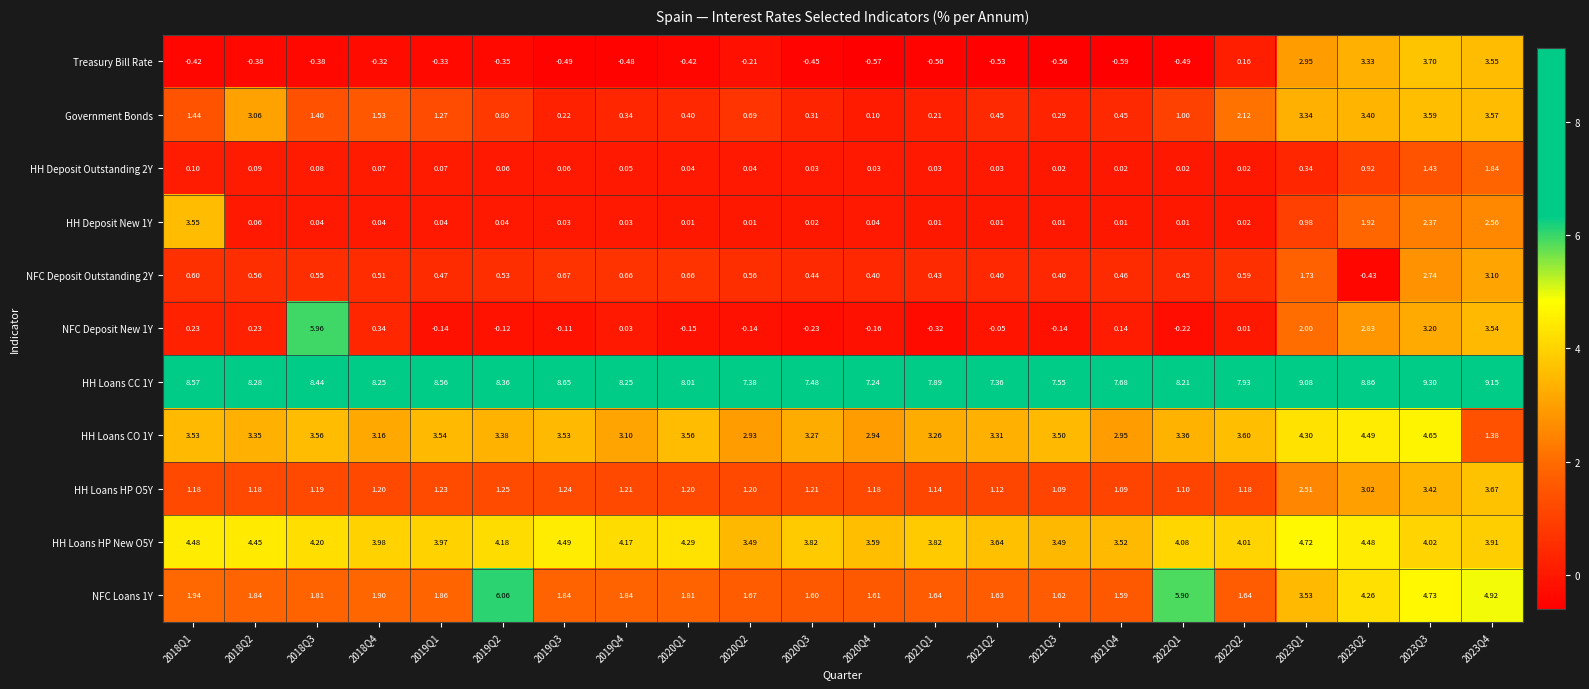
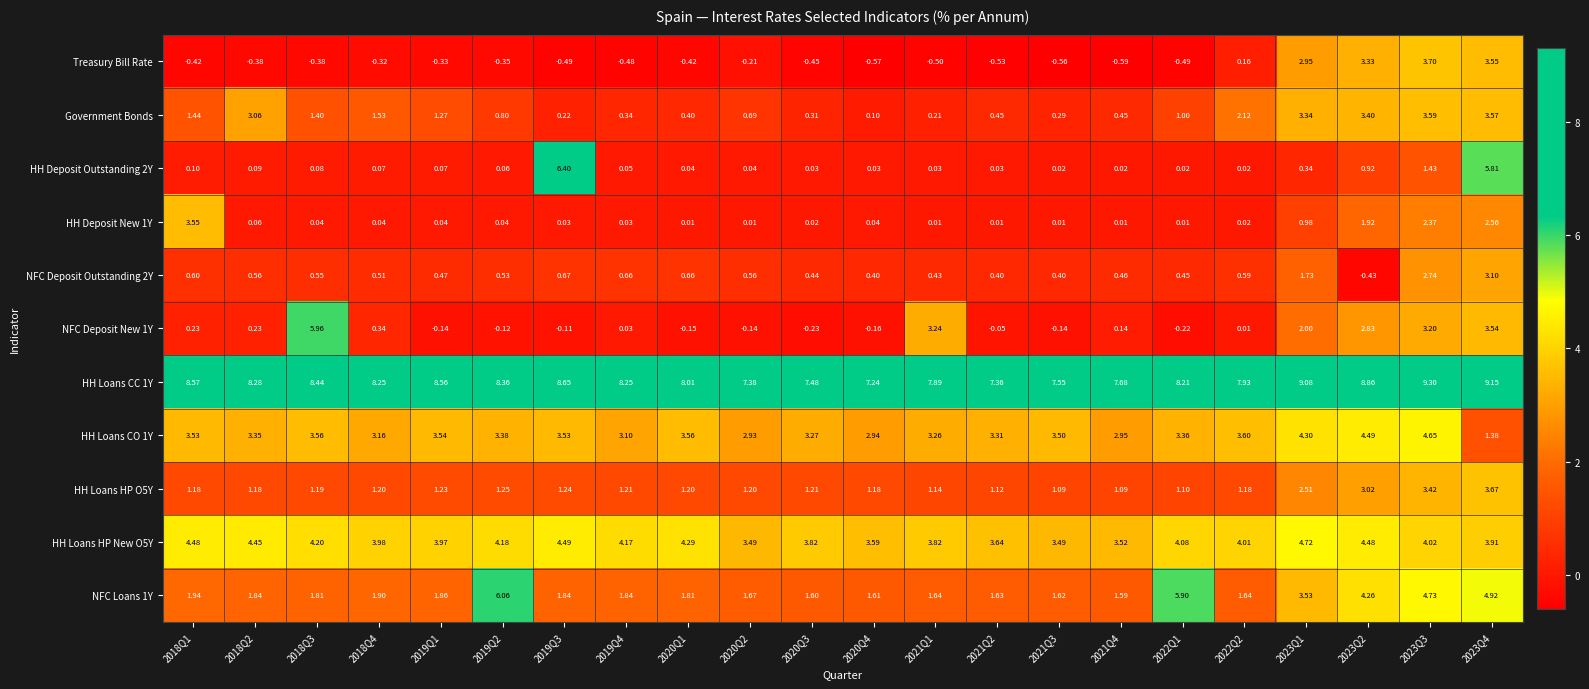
  {
    "HH Deposit Outstanding 2Y": {
      "2018Q1": 0.10,
      "2018Q2": 0.09,
      "2018Q3": 0.08,
      "2018Q4": 0.07,
      "2019Q1": 0.07,
      "2019Q2": 0.06,
-     "2019Q3": 0.06,
+     "2019Q3": 6.40,
      "2019Q4": 0.05,
      "2020Q1": 0.04,
      "2020Q2": 0.04,
      "2020Q3": 0.03,
      "2020Q4": 0.03,
      "2021Q1": 0.03,
      "2021Q2": 0.03,
      "2021Q3": 0.02,
      "2021Q4": 0.02,
      "2022Q1": 0.02,
      "2022Q2": 0.02,
      "2023Q1": 0.34,
      "2023Q2": 0.92,
      "2023Q3": 1.43,
-     "2023Q4": 1.84
+     "2023Q4": 5.81
    },
    "NFC Deposit New 1Y": {
      "2018Q1": 0.23,
      "2018Q2": 0.23,
      "2018Q3": 5.96,
      "2018Q4": 0.34,
      "2019Q1": -0.14,
      "2019Q2": -0.12,
      "2019Q3": -0.11,
      "2019Q4": 0.03,
      "2020Q1": -0.15,
      "2020Q2": -0.14,
      "2020Q3": -0.23,
      "2020Q4": -0.16,
-     "2021Q1": -0.32,
+     "2021Q1": 3.24,
      "2021Q2": -0.05,
      "2021Q3": -0.14,
      "2021Q4": 0.14,
      "2022Q1": -0.22,
      "2022Q2": 0.01,
      "2023Q1": 2.00,
      "2023Q2": 2.83,
      "2023Q3": 3.20,
      "2023Q4": 3.54
    }
  }
